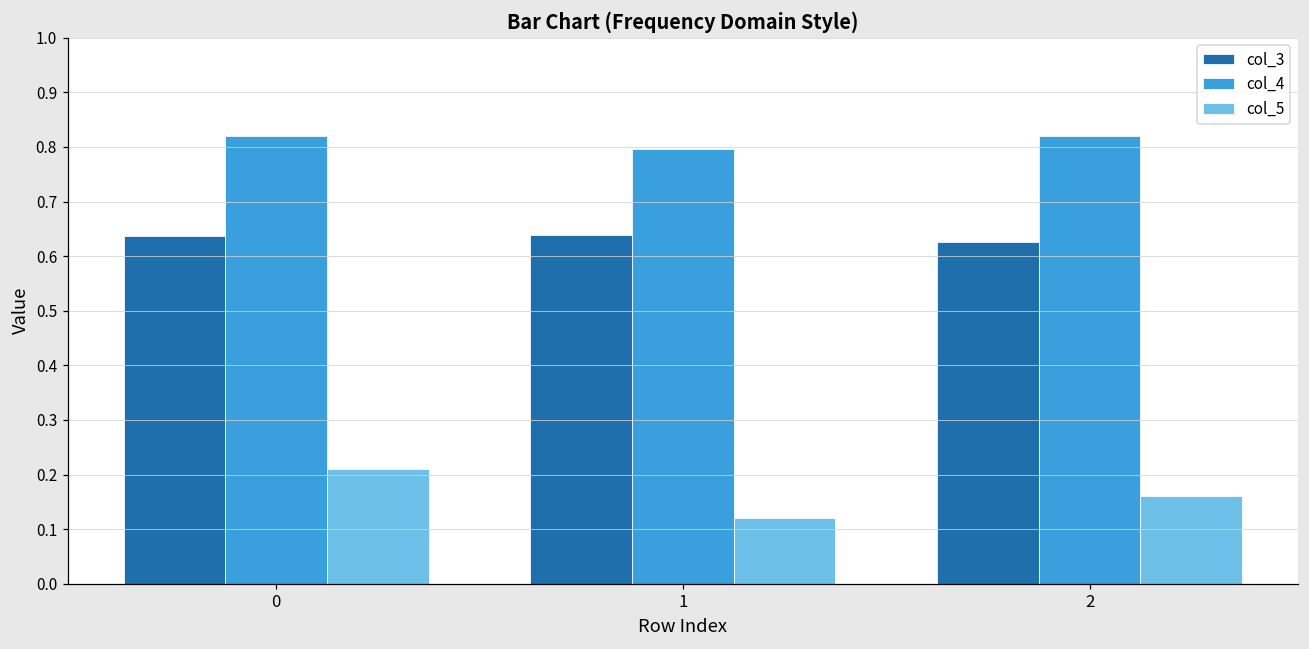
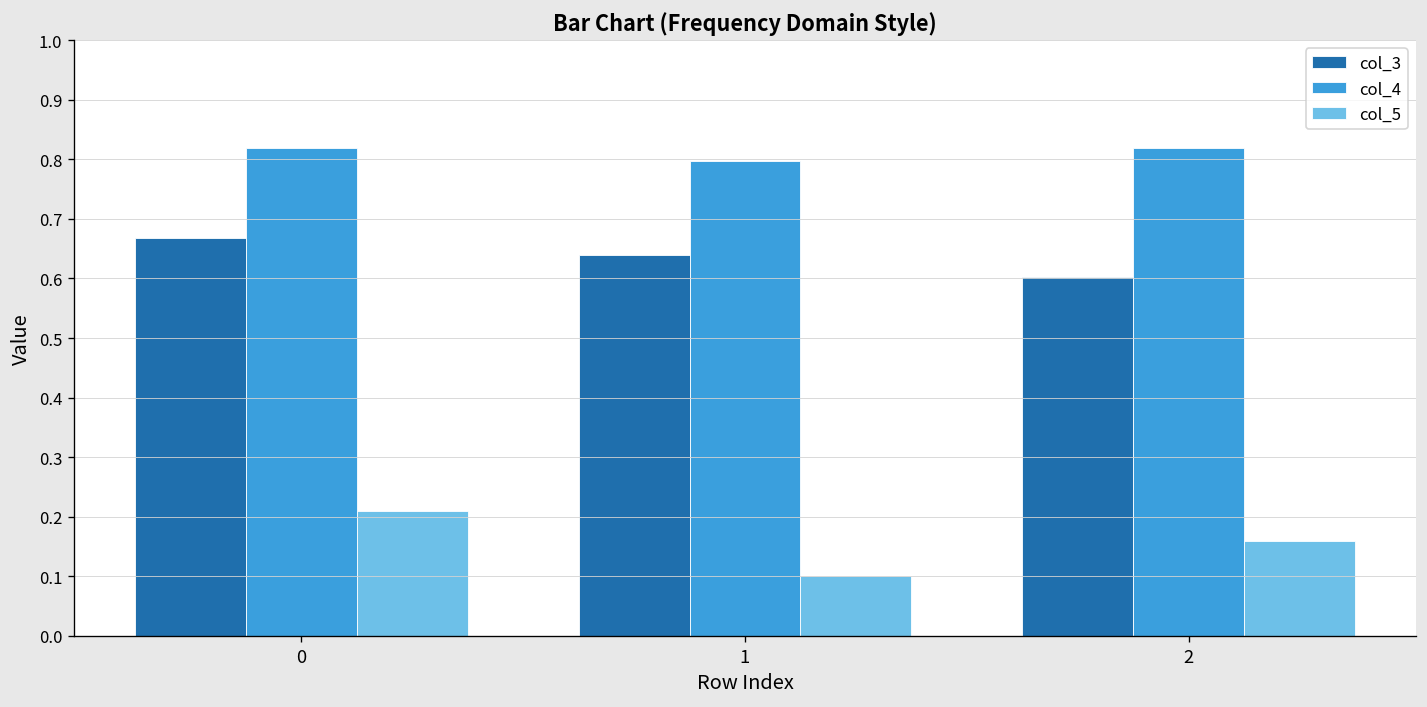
  {
    "col_3": {
-     "0": 0.64,
+     "0": 0.67,
      "1": 0.64,
-     "2": 0.63
+     "2": 0.60
    },
    "col_4": {
      "0": 0.82,
      "1": 0.80,
      "2": 0.82
    },
    "col_5": {
      "0": 0.21,
-     "1": 0.12,
+     "1": 0.10,
      "2": 0.16
    }
  }
